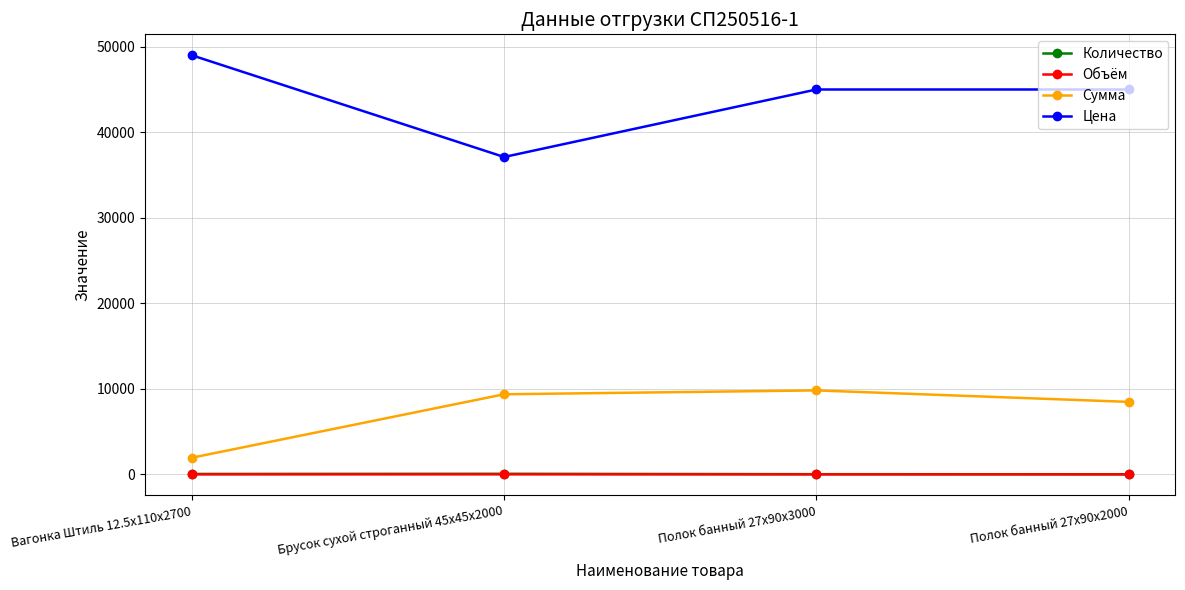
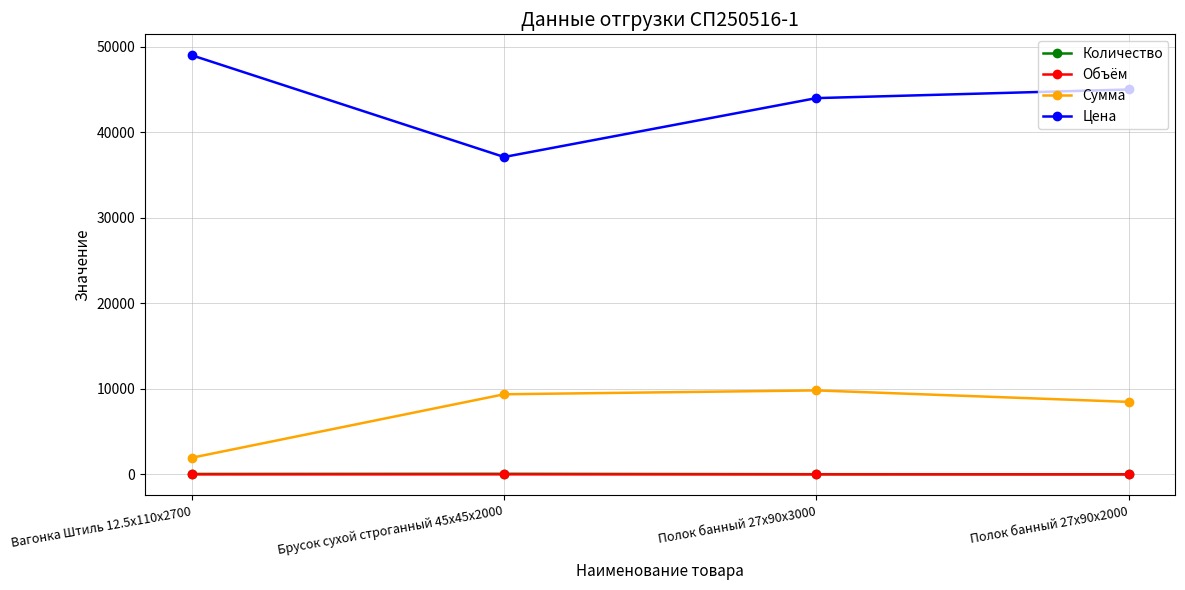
  {
    "Объём": {
      "Вагонка Штиль 12.5x110x2700": 0,
      "Брусок сухой строганный 45x45x2000": 0,
      "Полок банный 27x90x3000": 0,
      "Полок банный 27x90x2000": 0
    },
    "Сумма": {
      "Вагонка Штиль 12.5x110x2700": 2000,
      "Брусок сухой строганный 45x45x2000": 9000,
      "Полок банный 27x90x3000": 10000,
      "Полок банный 27x90x2000": 8000
    },
    "Цена": {
      "Вагонка Штиль 12.5x110x2700": 49000,
      "Брусок сухой строганный 45x45x2000": 37000,
-     "Полок банный 27x90x3000": 45000
+     "Полок банный 27x90x3000": 44000
    }
  }
